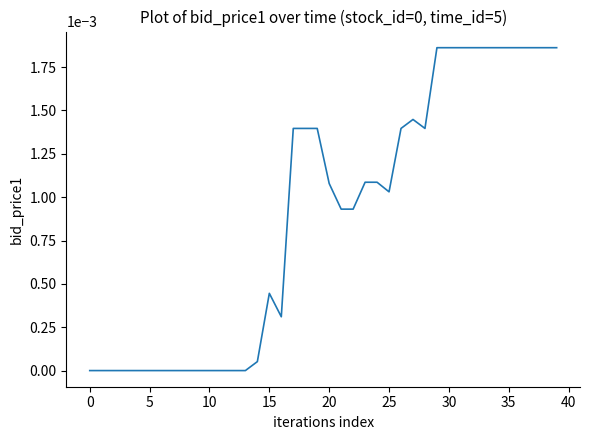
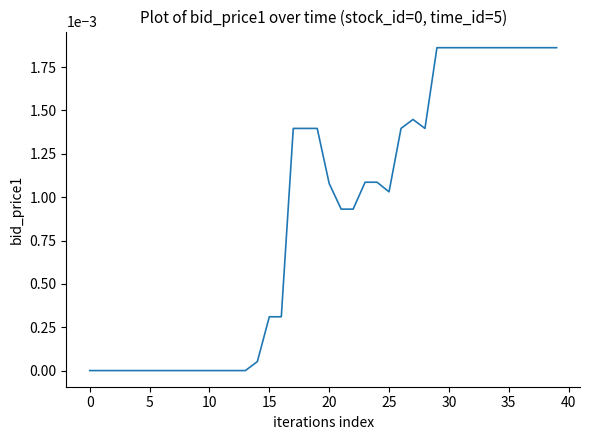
  {
    "0": 0.00000,
    "5": 0.00000,
    "10": 0.00000,
-   "15": 0.00045,
+   "15": 0.00031,
    "20": 0.00108,
    "25": 0.00103,
    "30": 0.00186,
    "35": 0.00186
  }
